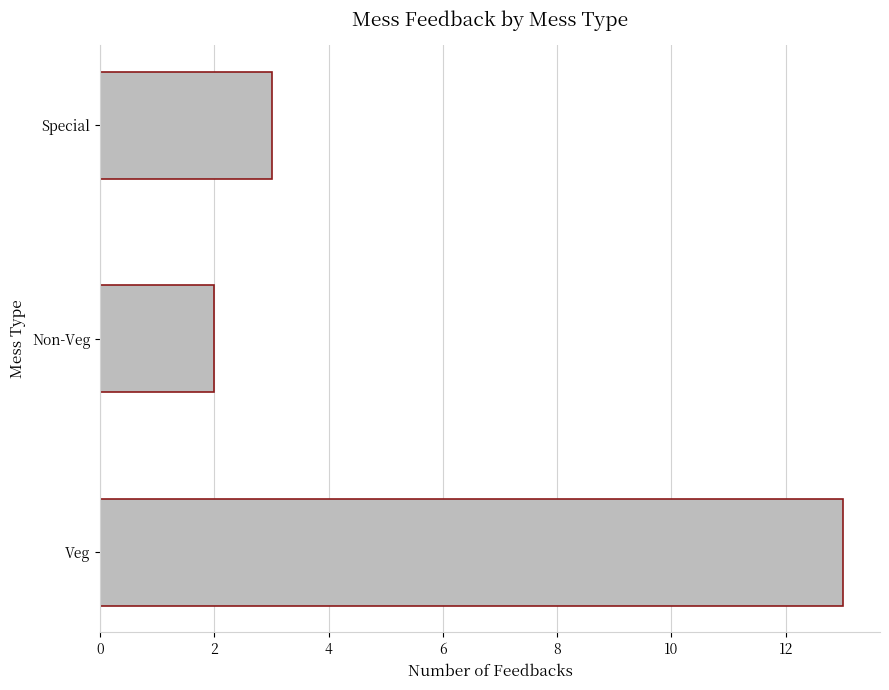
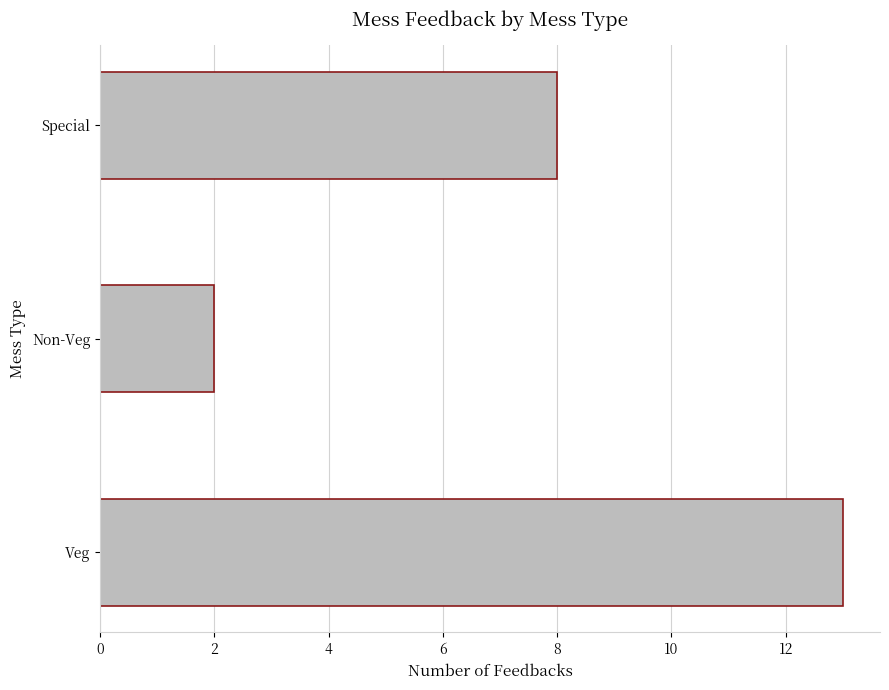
  {
-   "Special": 3,
+   "Special": 8,
    "Non-Veg": 2,
    "Veg": 13
  }
